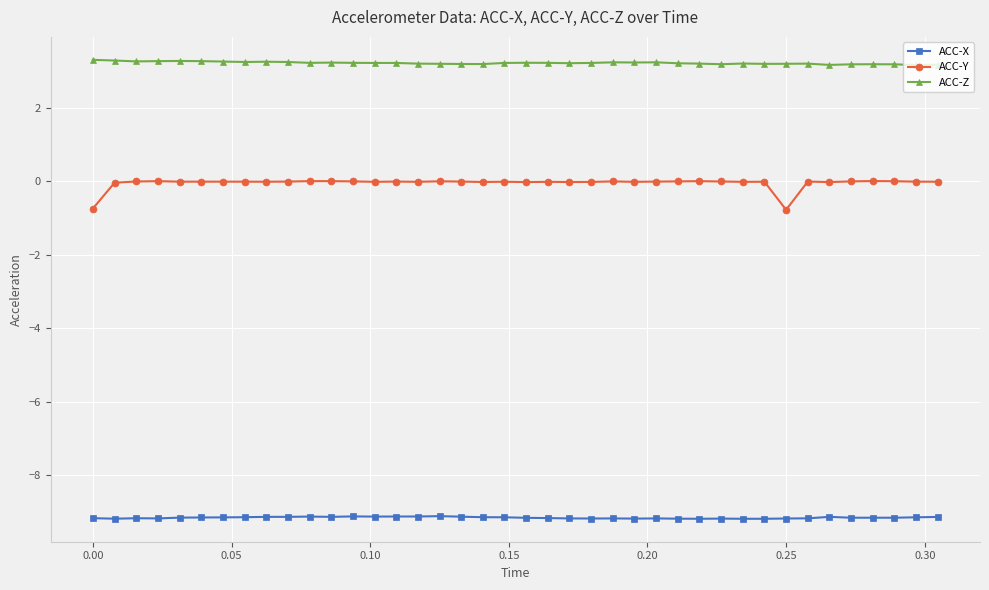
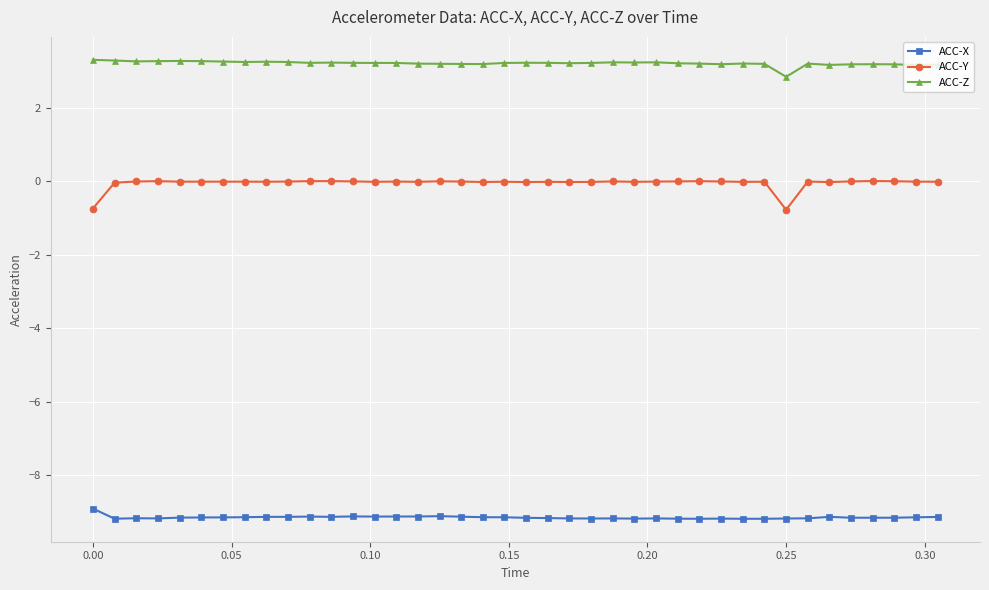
  {
    "ACC-X": {
-     "0.00": -9.2,
+     "0.00": -8.9,
      "0.25": -9.2
    },
    "ACC-Y": {
      "0.00": -0.7,
      "0.25": -0.8
    },
    "ACC-Z": {
      "0.00": 3.3,
-     "0.25": 3.2
+     "0.25": 2.8
    }
  }
